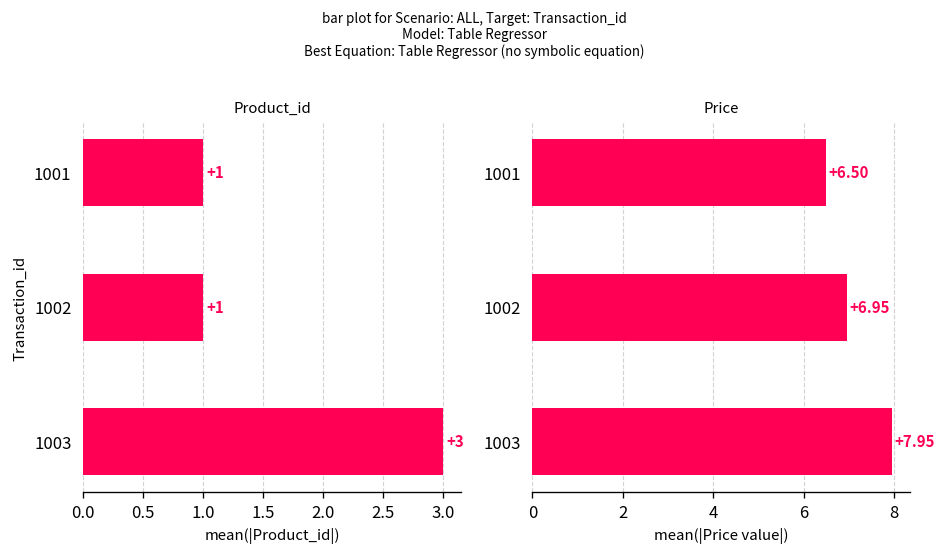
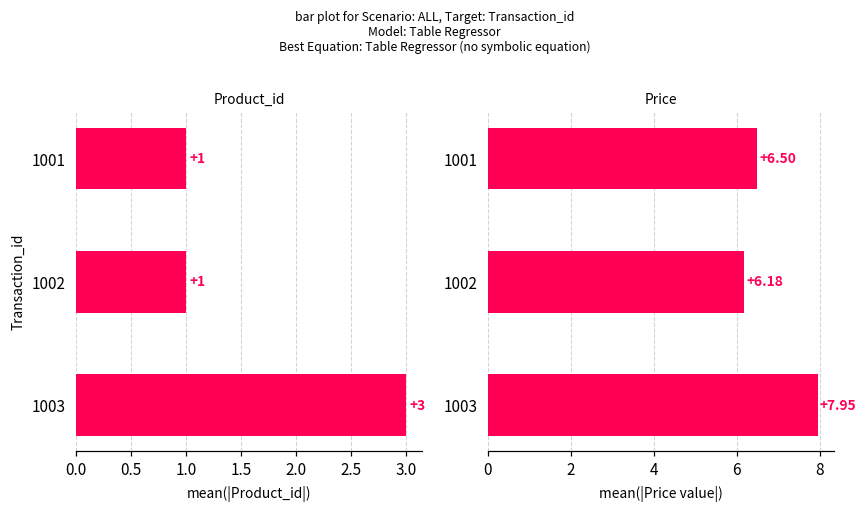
  {
    "Product_id": {
      "1001": "+1",
      "1002": "+1",
      "1003": "+3"
    },
    "Price": {
      "1001": "+6.50",
-     "1002": "+6.95",
+     "1002": "+6.18",
      "1003": "+7.95"
    }
  }
